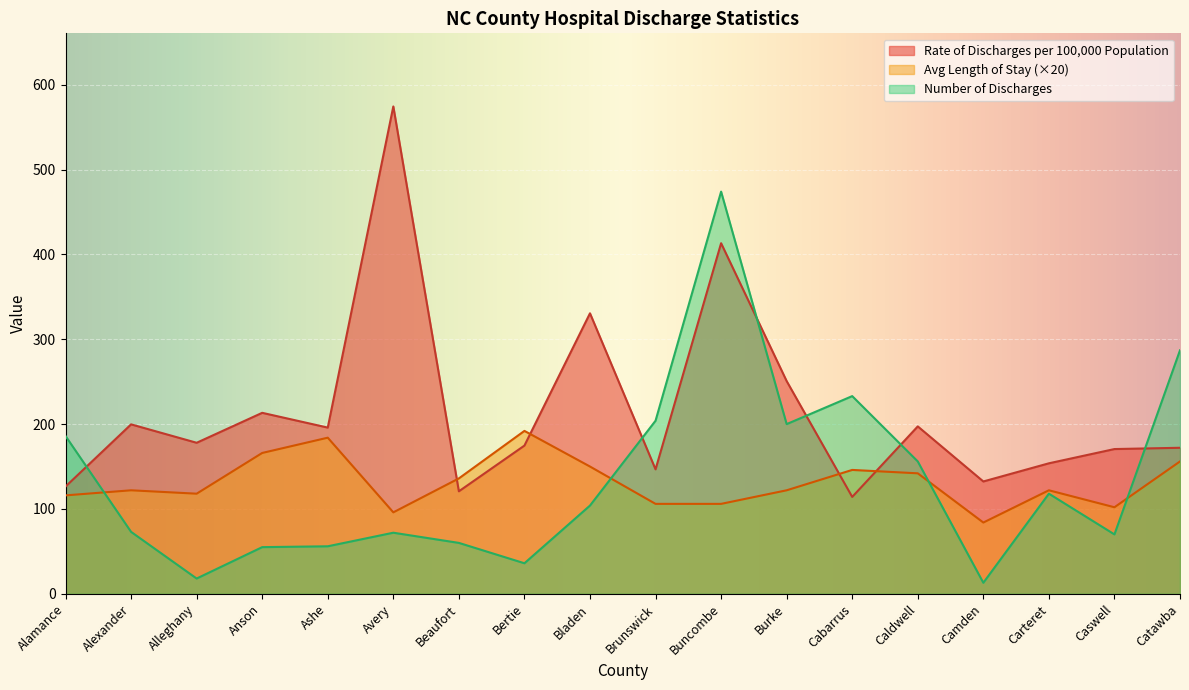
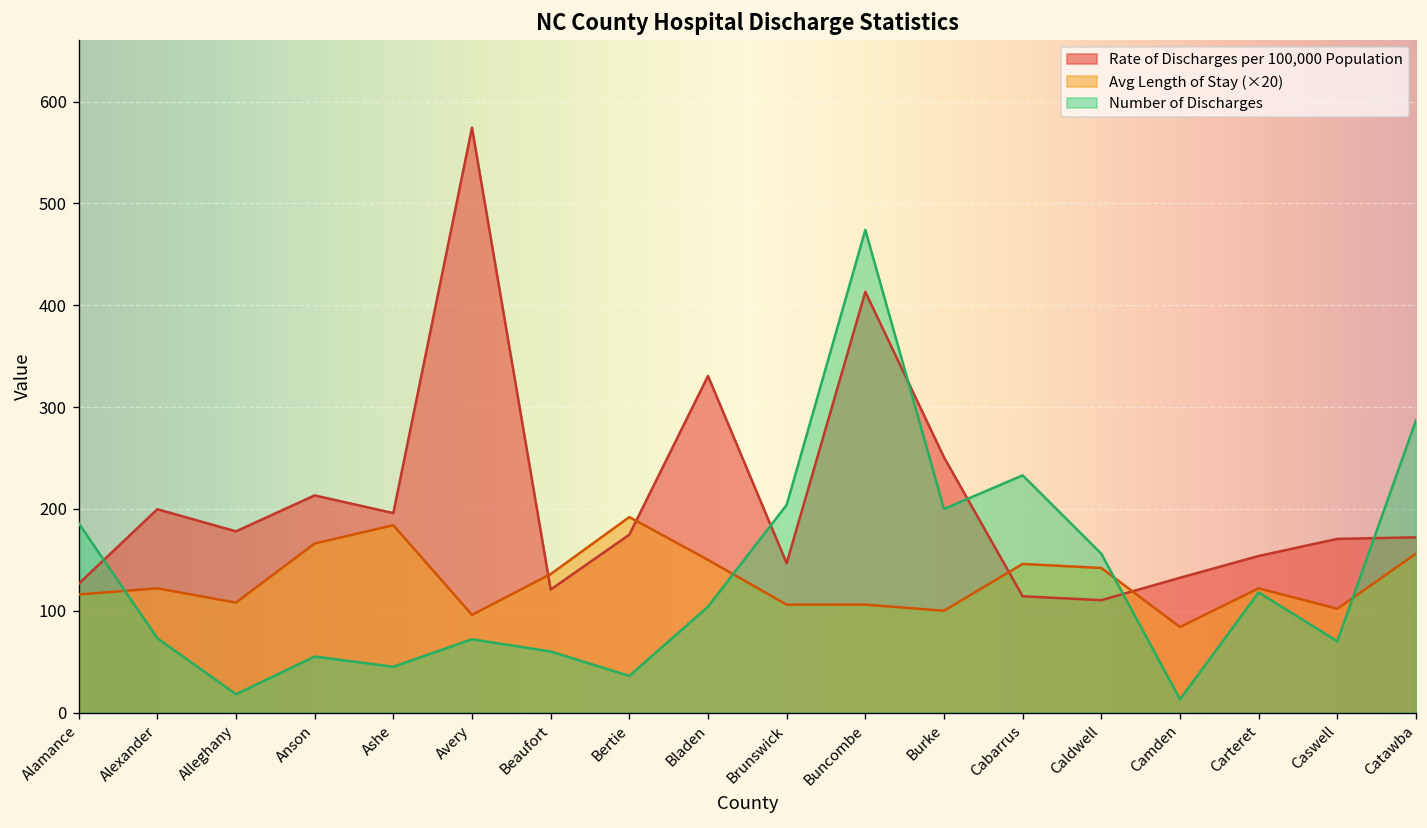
  {
    "Rate of Discharges per 100,000 Population": {
      "Alamance": 130,
      "Alexander": 200,
      "Alleghany": 180,
      "Anson": 210,
      "Ashe": 200,
      "Avery": 570,
      "Beaufort": 120,
      "Bertie": 170,
      "Bladen": 330,
      "Brunswick": 150,
      "Buncombe": 410,
      "Burke": 250,
      "Cabarrus": 110,
-     "Caldwell": 200,
+     "Caldwell": 110,
      "Camden": 130,
      "Carteret": 150,
      "Caswell": 170,
      "Catawba": 170
    },
    "Avg Length of Stay (×20)": {
      "Alamance": 120,
      "Alexander": 120,
-     "Alleghany": 120,
+     "Alleghany": 110,
      "Anson": 170,
      "Ashe": 180,
      "Avery": 100,
      "Beaufort": 140,
      "Bertie": 190,
      "Bladen": 150,
      "Brunswick": 110,
      "Buncombe": 110,
-     "Burke": 120,
+     "Burke": 100,
      "Cabarrus": 150,
      "Caldwell": 140,
      "Camden": 80,
      "Carteret": 120,
      "Caswell": 100,
      "Catawba": 160
    },
    "Number of Discharges": {
      "Alamance": 190,
      "Alexander": 70,
      "Alleghany": 20,
      "Anson": 60,
-     "Ashe": 60,
+     "Ashe": 50,
      "Avery": 70,
      "Beaufort": 60,
      "Bertie": 40,
      "Bladen": 100,
      "Brunswick": 200,
      "Buncombe": 470,
      "Burke": 200,
      "Cabarrus": 230,
      "Caldwell": 160,
      "Camden": 10,
      "Carteret": 120,
      "Caswell": 70,
      "Catawba": 290
    }
  }
